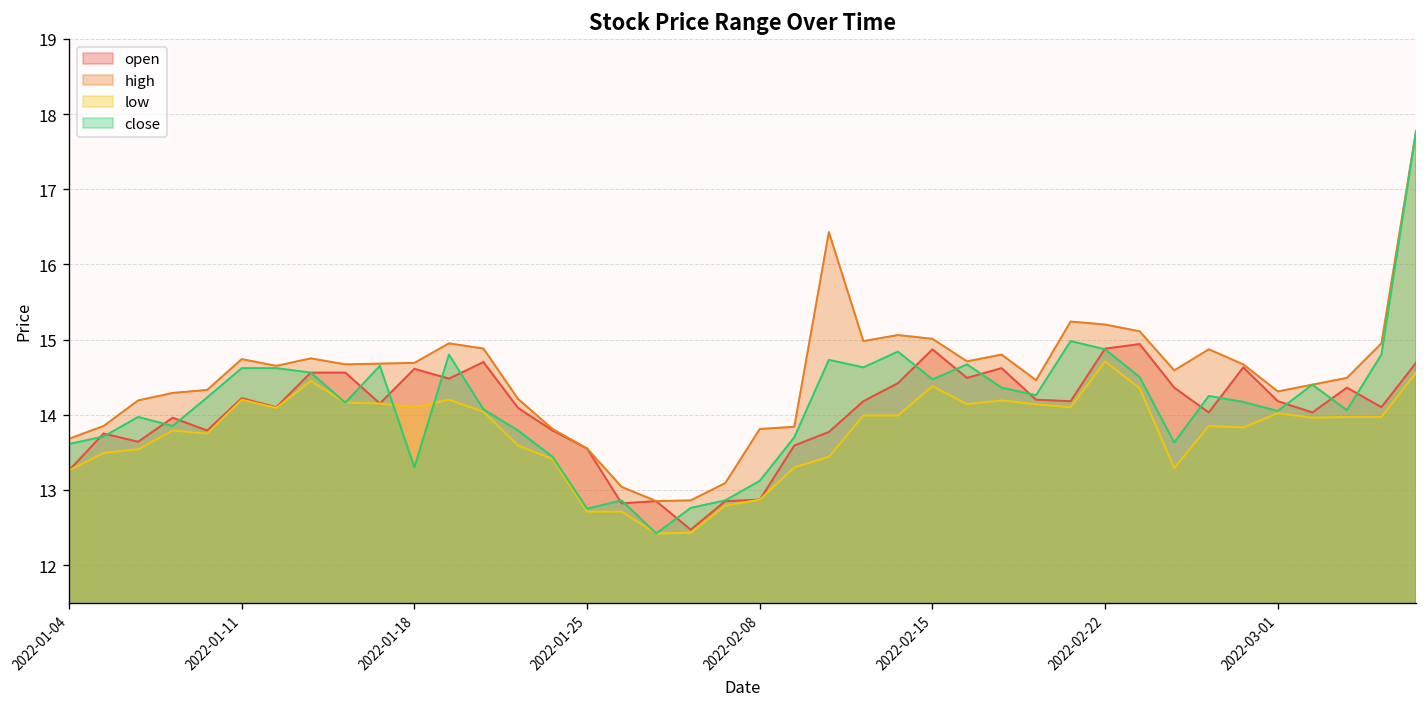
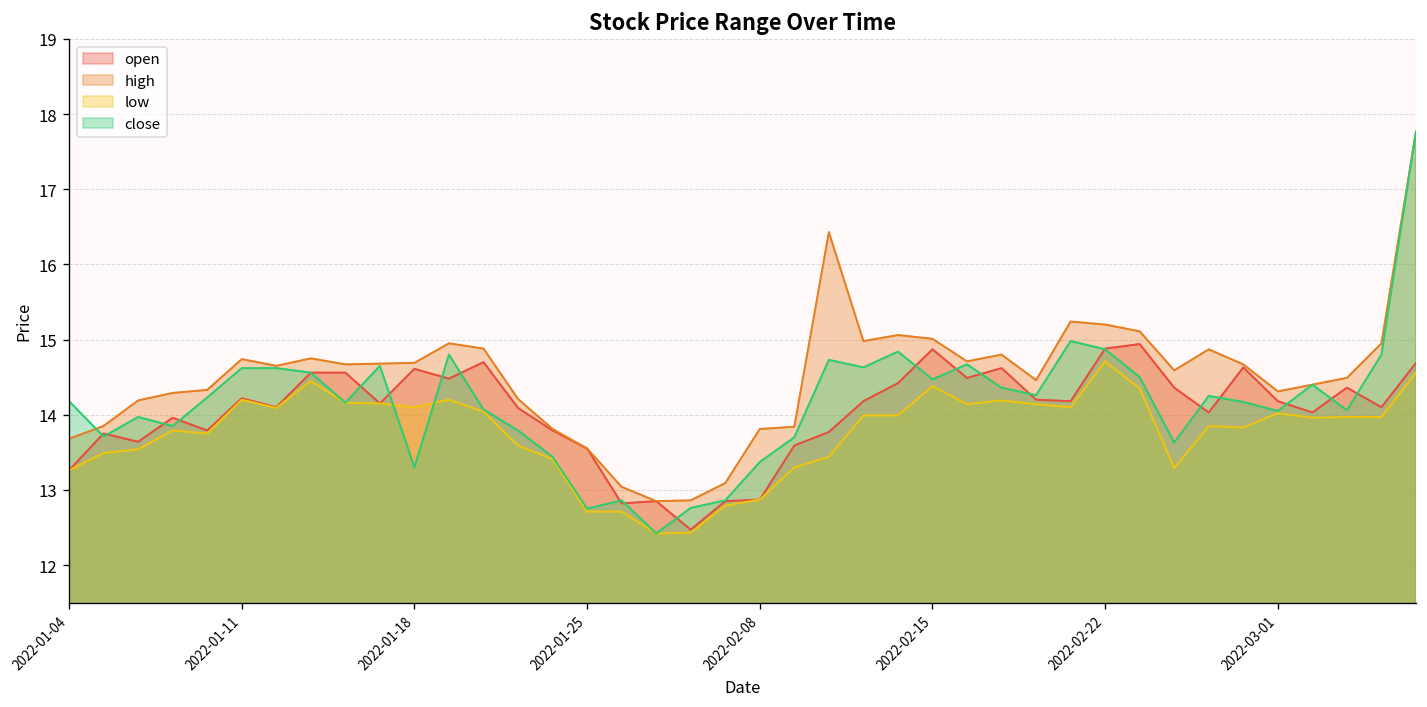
  {
    "close": {
-     "2022-01-04": 13.6,
+     "2022-01-04": 14.2,
      "2022-01-11": 14.6,
      "2022-01-18": 13.3,
-     "2022-02-08": 13.1,
+     "2022-02-08": 13.4,
      "2022-02-15": 14.5
    }
  }
